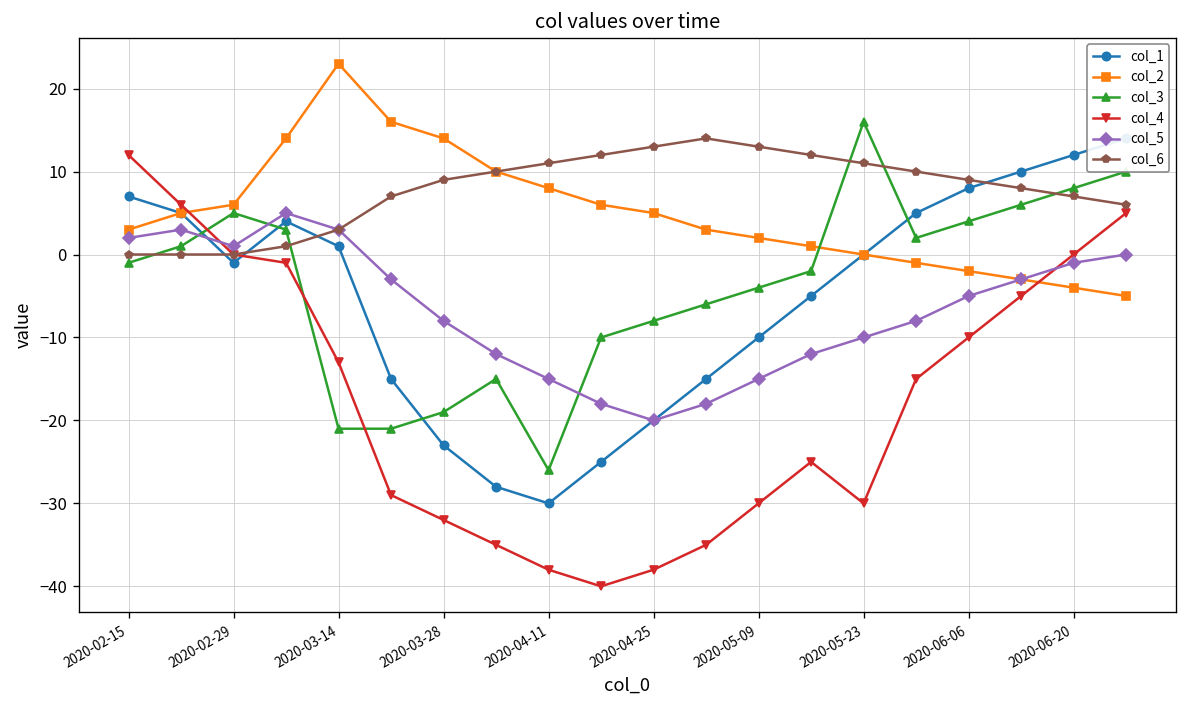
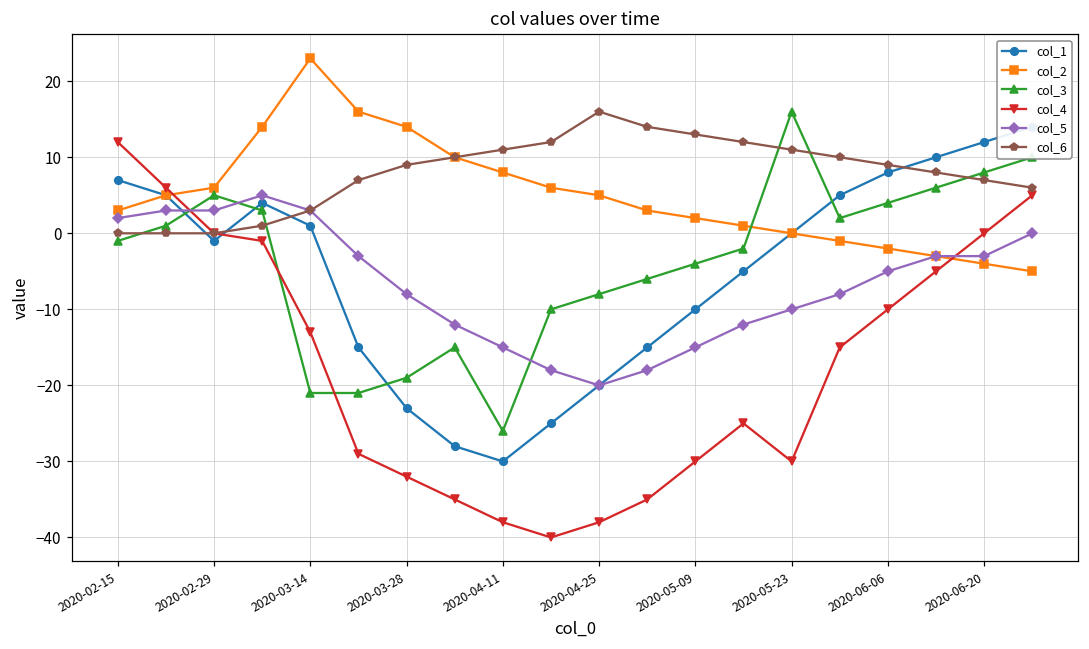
  {
    "col_1": {
      "2020-02-15": 7,
      "2020-02-29": -1,
      "2020-03-14": 1,
      "2020-03-28": -23,
      "2020-04-11": -30,
      "2020-05-09": -10,
      "2020-06-06": 8,
      "2020-06-20": 12
    },
    "col_2": {
      "2020-02-15": 3,
      "2020-02-29": 6,
      "2020-03-14": 23,
      "2020-03-28": 14,
      "2020-04-11": 8,
      "2020-04-25": 5,
      "2020-05-09": 2,
      "2020-06-06": -2,
      "2020-06-20": -4
    },
    "col_3": {
      "2020-02-15": -1,
      "2020-02-29": 5,
      "2020-03-14": -21,
      "2020-03-28": -19,
      "2020-04-11": -26,
      "2020-04-25": -8,
      "2020-05-09": -4,
      "2020-05-23": 16,
      "2020-06-06": 4,
      "2020-06-20": 8
    },
    "col_4": {
      "2020-02-15": 12,
      "2020-03-14": -13,
      "2020-03-28": -32,
      "2020-04-11": -38,
      "2020-04-25": -38,
      "2020-05-09": -30,
      "2020-05-23": -30,
      "2020-06-06": -10,
      "2020-06-20": 0
    },
    "col_5": {
      "2020-02-15": 2,
-     "2020-02-29": 1,
+     "2020-02-29": 3,
      "2020-03-28": -8,
      "2020-04-11": -15,
      "2020-05-09": -15,
      "2020-05-23": -10,
      "2020-06-06": -5,
-     "2020-06-20": -1
+     "2020-06-20": -3
    },
    "col_6": {
      "2020-02-15": 0,
      "2020-03-28": 9,
      "2020-04-11": 11,
-     "2020-04-25": 13,
+     "2020-04-25": 16,
      "2020-05-09": 13,
      "2020-05-23": 11,
      "2020-06-06": 9,
      "2020-06-20": 7
    }
  }
